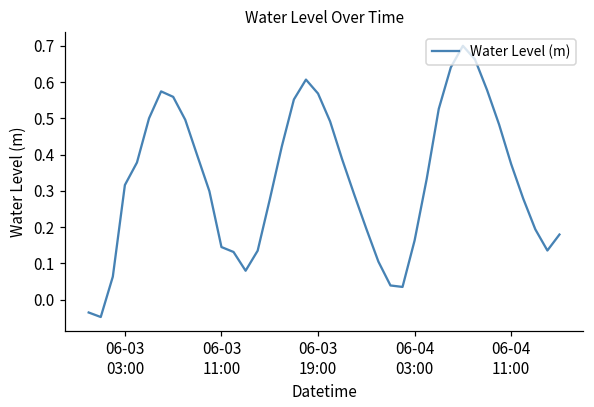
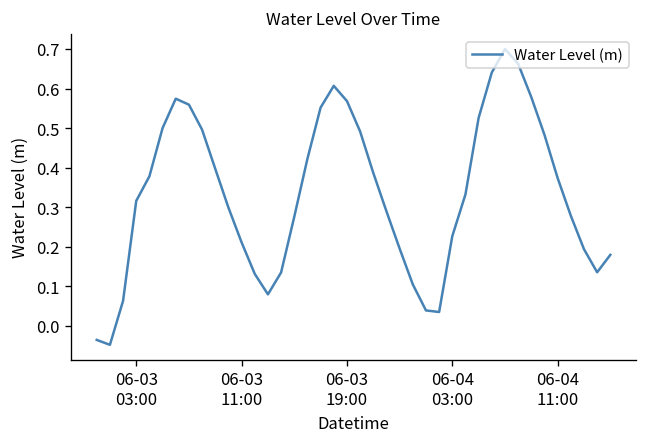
  {
    "06-03 03:00": 0.32,
-   "06-03 11:00": 0.15,
+   "06-03 11:00": 0.21,
    "06-03 19:00": 0.57,
-   "06-04 03:00": 0.16,
+   "06-04 03:00": 0.23,
    "06-04 11:00": 0.37
  }
